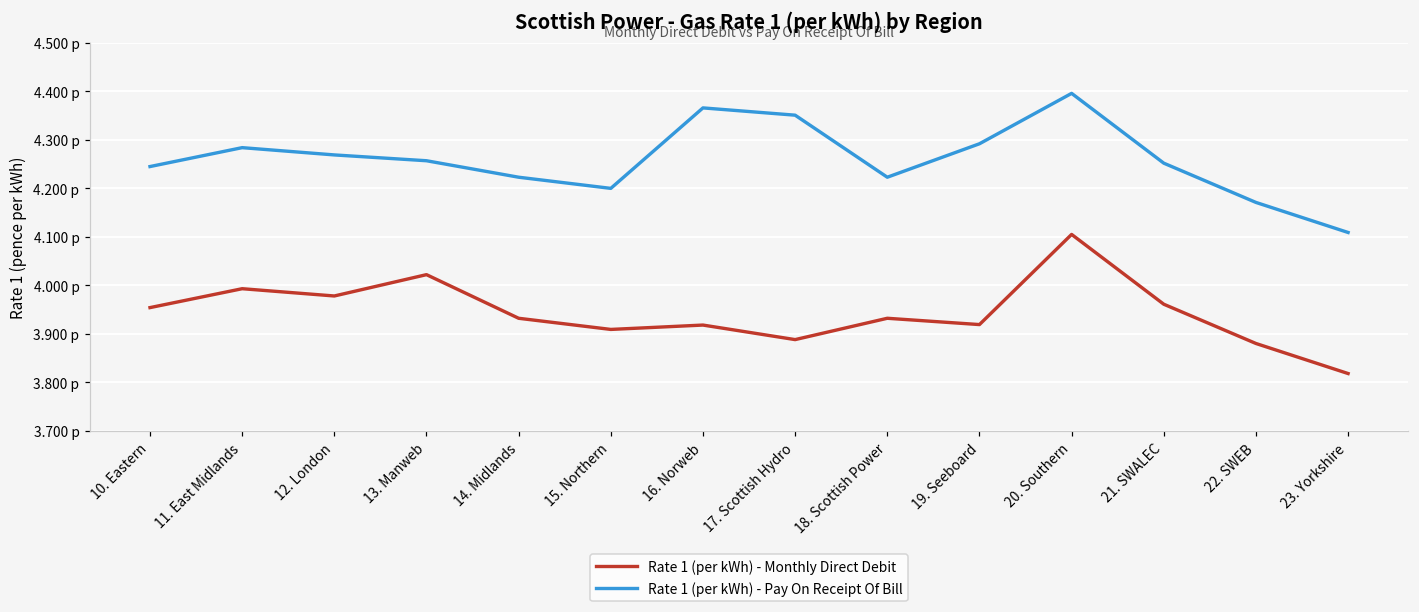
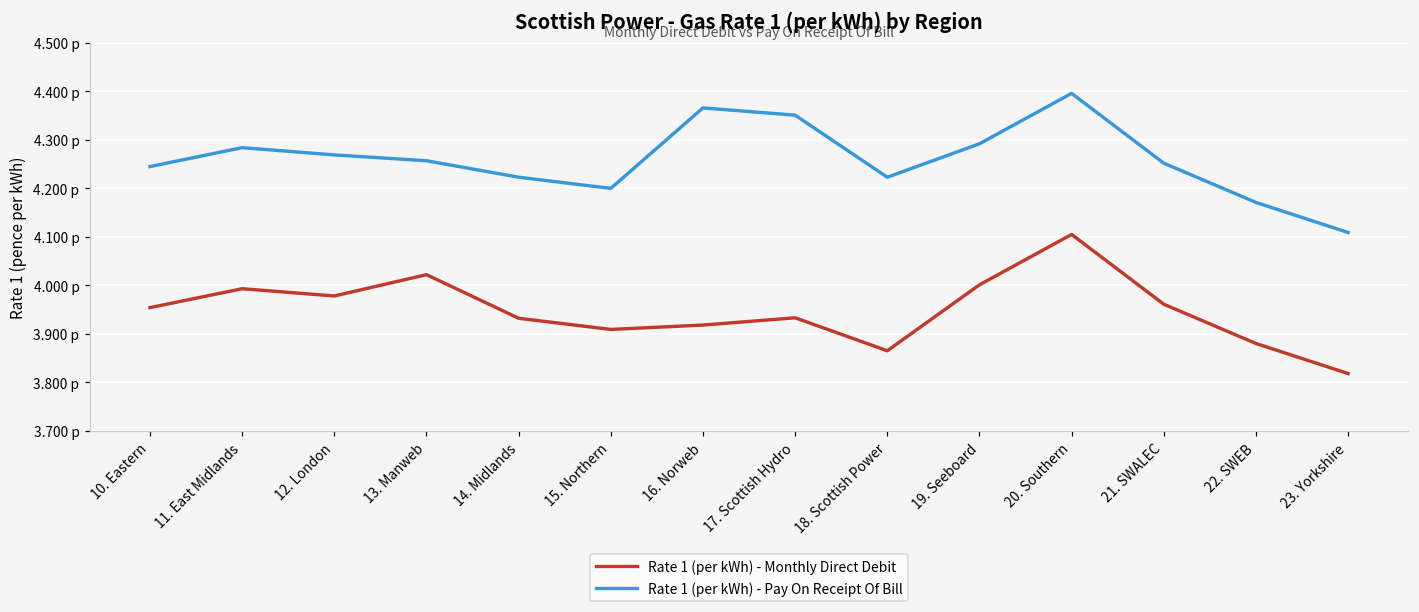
  {
    "Rate 1 (per kWh) - Monthly Direct Debit": {
      "10. Eastern": "3.95 p",
      "11. East Midlands": "3.99 p",
      "12. London": "3.98 p",
      "13. Manweb": "4.02 p",
      "14. Midlands": "3.93 p",
      "15. Northern": "3.91 p",
      "16. Norweb": "3.92 p",
-     "17. Scottish Hydro": "3.89 p",
-     "18. Scottish Power": "3.93 p",
-     "19. Seeboard": "3.92 p",
+     "17. Scottish Hydro": "3.93 p",
+     "18. Scottish Power": "3.87 p",
+     "19. Seeboard": "4.00 p",
      "20. Southern": "4.11 p",
      "21. SWALEC": "3.96 p",
      "22. SWEB": "3.88 p",
      "23. Yorkshire": "3.82 p"
    },
    "Rate 1 (per kWh) - Pay On Receipt Of Bill": {
      "10. Eastern": "4.25 p",
      "11. East Midlands": "4.28 p",
      "12. London": "4.27 p",
      "13. Manweb": "4.26 p",
      "14. Midlands": "4.22 p",
      "15. Northern": "4.20 p",
      "16. Norweb": "4.37 p",
      "17. Scottish Hydro": "4.35 p",
      "18. Scottish Power": "4.22 p",
      "19. Seeboard": "4.29 p",
      "20. Southern": "4.40 p",
      "21. SWALEC": "4.25 p",
      "22. SWEB": "4.17 p",
      "23. Yorkshire": "4.11 p"
    }
  }
